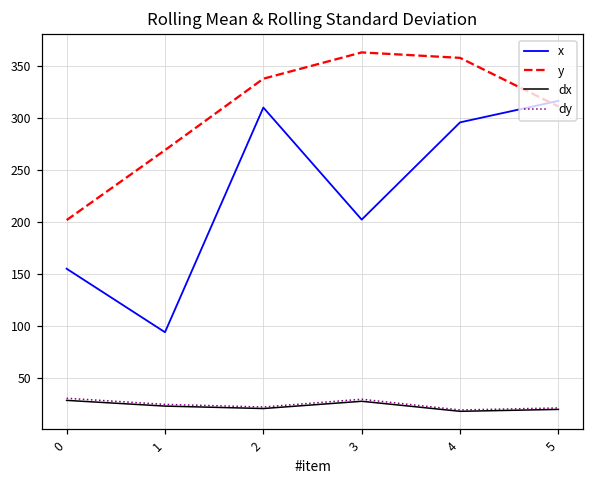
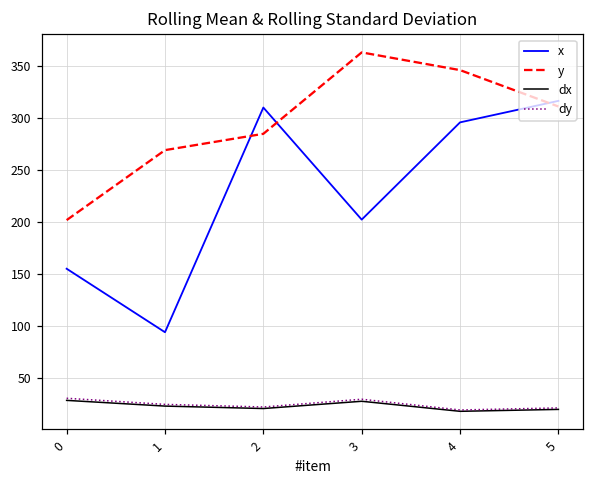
  {
    "x": {
      "0": 160,
      "1": 90,
      "2": 310,
      "3": 200,
      "4": 300
    },
    "y": {
      "0": 200,
      "1": 270,
-     "2": 340,
+     "2": 280,
      "3": 360,
-     "4": 360
+     "4": 350
    }
  }
